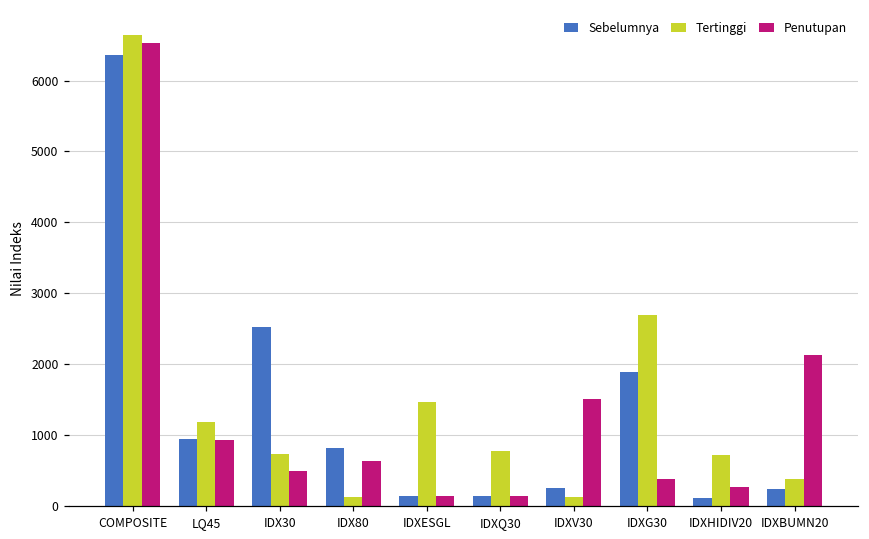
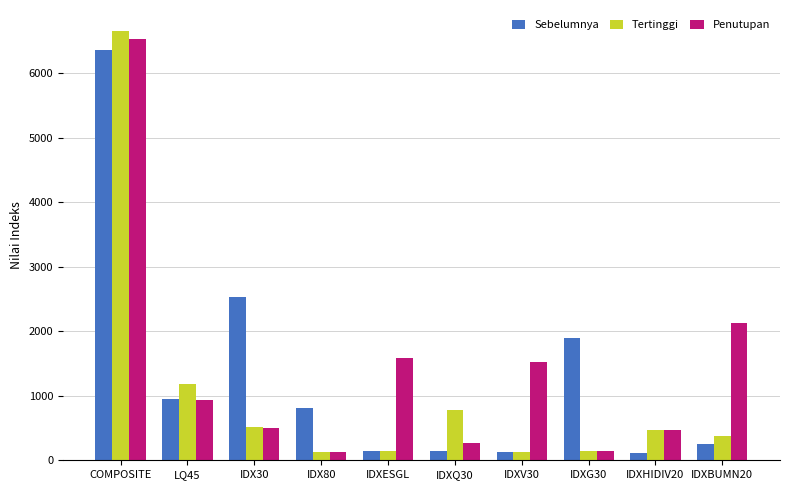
  {
    "Sebelumnya": {
      "COMPOSITE": 6400,
      "LQ45": 1000,
      "IDX30": 2500,
      "IDX80": 800,
      "IDXESGL": 100,
      "IDXQ30": 100,
-     "IDXV30": 300,
+     "IDXV30": 100,
      "IDXG30": 1900,
      "IDXHIDIV20": 100,
      "IDXBUMN20": 200
    },
    "Tertinggi": {
      "COMPOSITE": 6600,
      "LQ45": 1200,
-     "IDX30": 700,
+     "IDX30": 500,
      "IDX80": 100,
-     "IDXESGL": 1500,
+     "IDXESGL": 100,
      "IDXQ30": 800,
      "IDXV30": 100,
-     "IDXG30": 2700,
-     "IDXHIDIV20": 700,
+     "IDXG30": 100,
+     "IDXHIDIV20": 500,
      "IDXBUMN20": 400
    },
    "Penutupan": {
      "COMPOSITE": 6500,
      "LQ45": 900,
      "IDX30": 500,
-     "IDX80": 600,
-     "IDXESGL": 100,
-     "IDXQ30": 100,
+     "IDX80": 100,
+     "IDXESGL": 1600,
+     "IDXQ30": 300,
      "IDXV30": 1500,
-     "IDXG30": 400,
-     "IDXHIDIV20": 300,
+     "IDXG30": 100,
+     "IDXHIDIV20": 500,
      "IDXBUMN20": 2100
    }
  }
